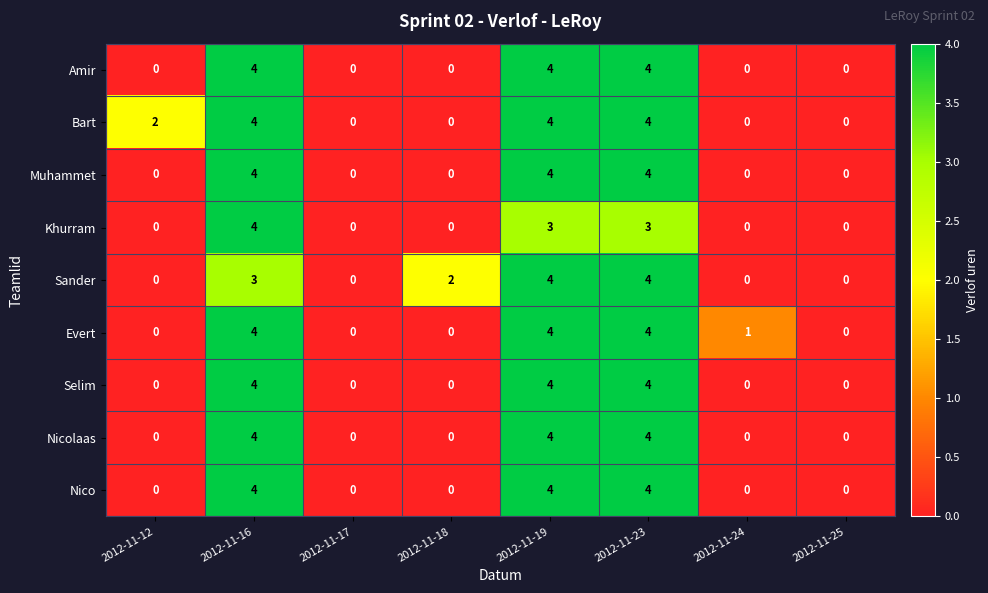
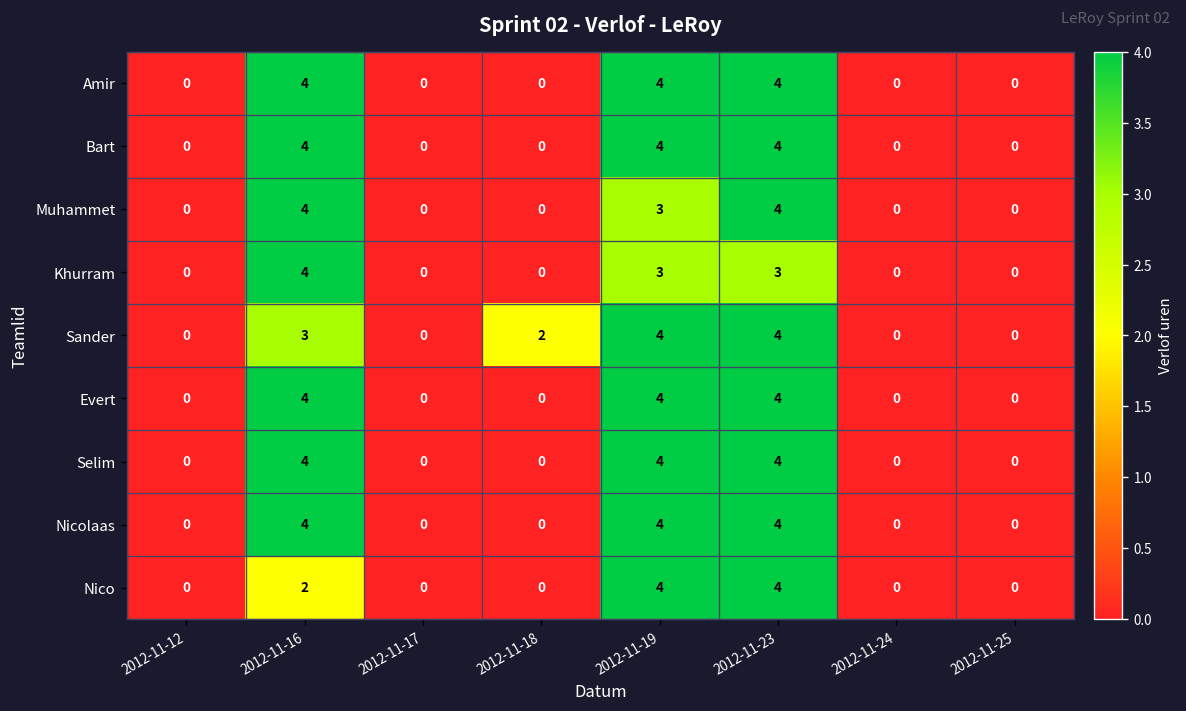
  {
    "Amir": {
      "2012-11-12": 0,
      "2012-11-16": 4,
      "2012-11-17": 0,
      "2012-11-18": 0,
      "2012-11-19": 4,
      "2012-11-23": 4,
      "2012-11-24": 0,
      "2012-11-25": 0
    },
    "Bart": {
-     "2012-11-12": 2,
+     "2012-11-12": 0,
      "2012-11-16": 4,
      "2012-11-17": 0,
      "2012-11-18": 0,
      "2012-11-19": 4,
      "2012-11-23": 4,
      "2012-11-24": 0,
      "2012-11-25": 0
    },
    "Muhammet": {
      "2012-11-12": 0,
      "2012-11-16": 4,
      "2012-11-17": 0,
      "2012-11-18": 0,
-     "2012-11-19": 4,
+     "2012-11-19": 3,
      "2012-11-23": 4,
      "2012-11-24": 0,
      "2012-11-25": 0
    },
    "Khurram": {
      "2012-11-12": 0,
      "2012-11-16": 4,
      "2012-11-17": 0,
      "2012-11-18": 0,
      "2012-11-19": 3,
      "2012-11-23": 3,
      "2012-11-24": 0,
      "2012-11-25": 0
    },
    "Sander": {
      "2012-11-12": 0,
      "2012-11-16": 3,
      "2012-11-17": 0,
      "2012-11-18": 2,
      "2012-11-19": 4,
      "2012-11-23": 4,
      "2012-11-24": 0,
      "2012-11-25": 0
    },
    "Evert": {
      "2012-11-12": 0,
      "2012-11-16": 4,
      "2012-11-17": 0,
      "2012-11-18": 0,
      "2012-11-19": 4,
      "2012-11-23": 4,
-     "2012-11-24": 1,
+     "2012-11-24": 0,
      "2012-11-25": 0
    },
    "Selim": {
      "2012-11-12": 0,
      "2012-11-16": 4,
      "2012-11-17": 0,
      "2012-11-18": 0,
      "2012-11-19": 4,
      "2012-11-23": 4,
      "2012-11-24": 0,
      "2012-11-25": 0
    },
    "Nicolaas": {
      "2012-11-12": 0,
      "2012-11-16": 4,
      "2012-11-17": 0,
      "2012-11-18": 0,
      "2012-11-19": 4,
      "2012-11-23": 4,
      "2012-11-24": 0,
      "2012-11-25": 0
    },
    "Nico": {
      "2012-11-12": 0,
-     "2012-11-16": 4,
+     "2012-11-16": 2,
      "2012-11-17": 0,
      "2012-11-18": 0,
      "2012-11-19": 4,
      "2012-11-23": 4,
      "2012-11-24": 0,
      "2012-11-25": 0
    }
  }
